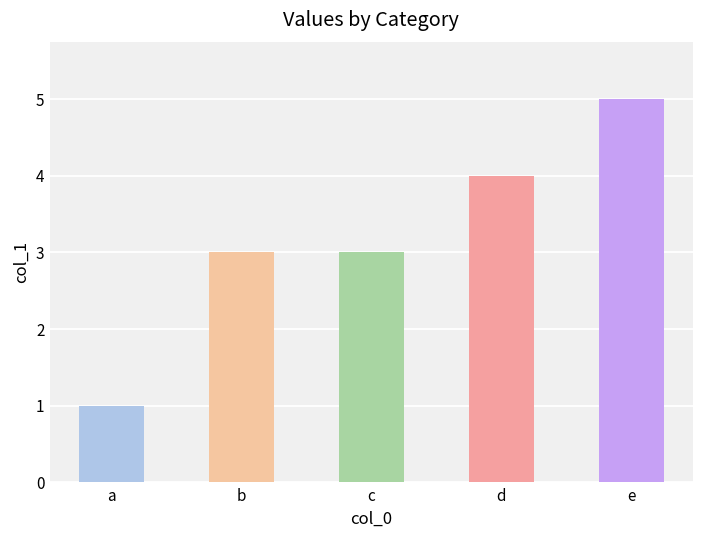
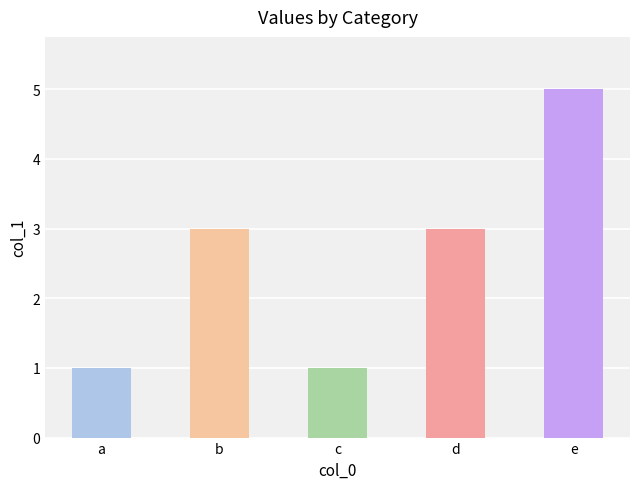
  {
    "a": 1,
    "b": 3,
-   "c": 3,
-   "d": 4,
+   "c": 1,
+   "d": 3,
    "e": 5
  }
